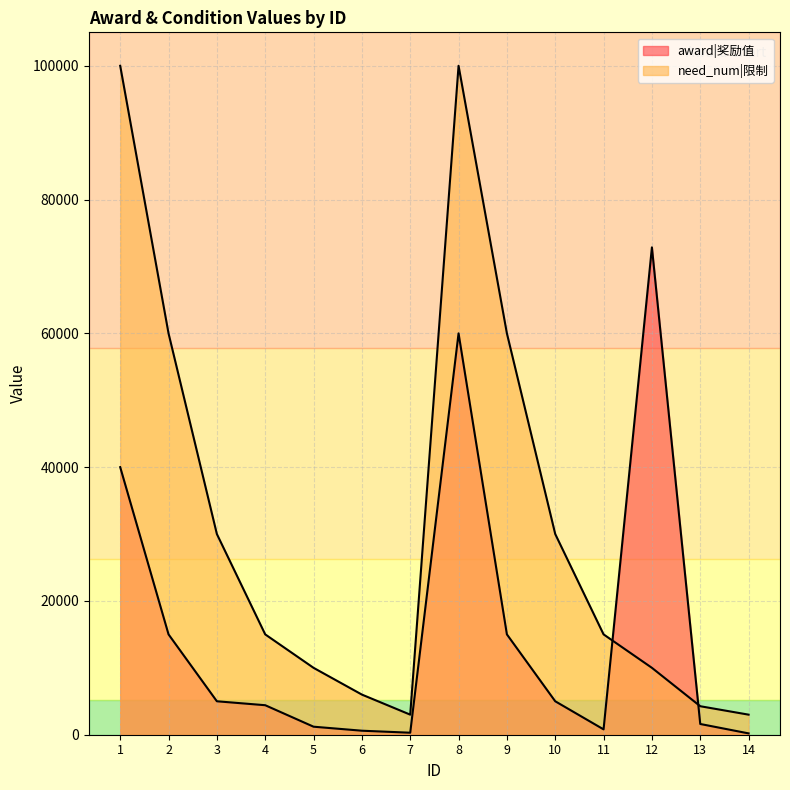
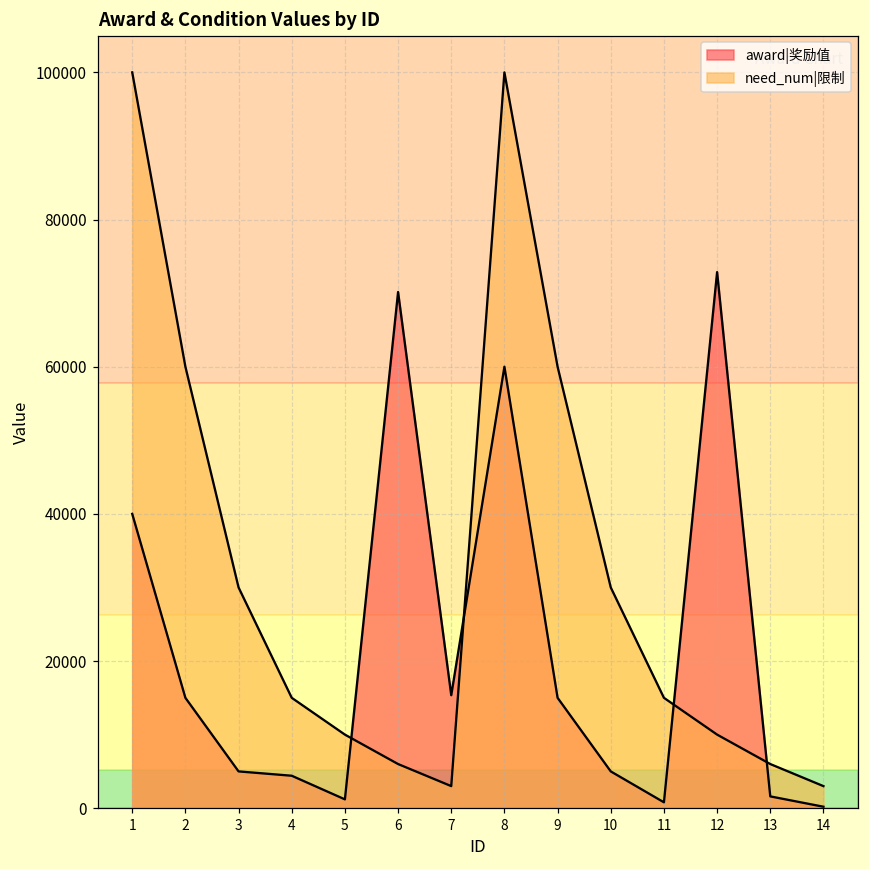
  {
    "award|奖励值": {
      "1": 40000,
      "2": 15000,
      "3": 5000,
      "4": 4000,
      "5": 1000,
-     "6": 1000,
-     "7": 0,
+     "6": 70000,
+     "7": 15000,
      "8": 60000,
      "9": 15000,
      "10": 5000,
      "11": 1000,
      "12": 73000,
      "13": 2000,
      "14": 0
    },
    "need_num|限制": {
      "1": 100000,
      "2": 60000,
      "3": 30000,
      "4": 15000,
      "5": 10000,
      "6": 6000,
      "7": 3000,
      "8": 100000,
      "9": 60000,
      "10": 30000,
      "11": 15000,
      "12": 10000,
-     "13": 4000,
+     "13": 6000,
      "14": 3000
    }
  }
